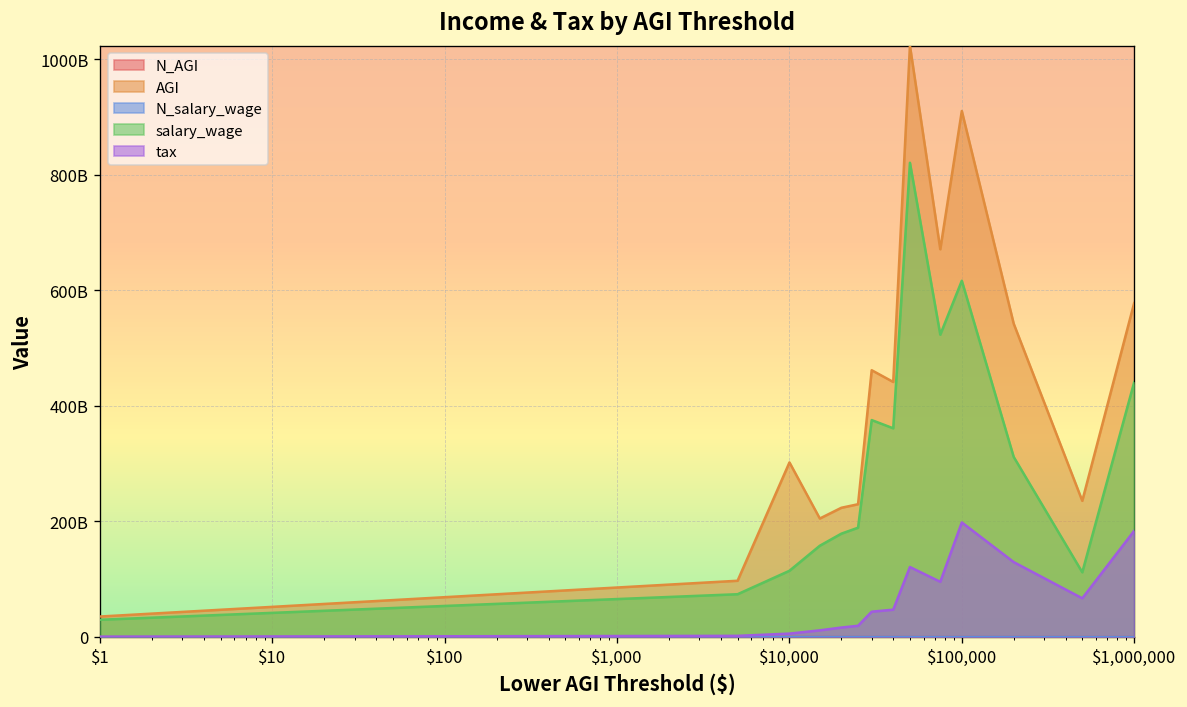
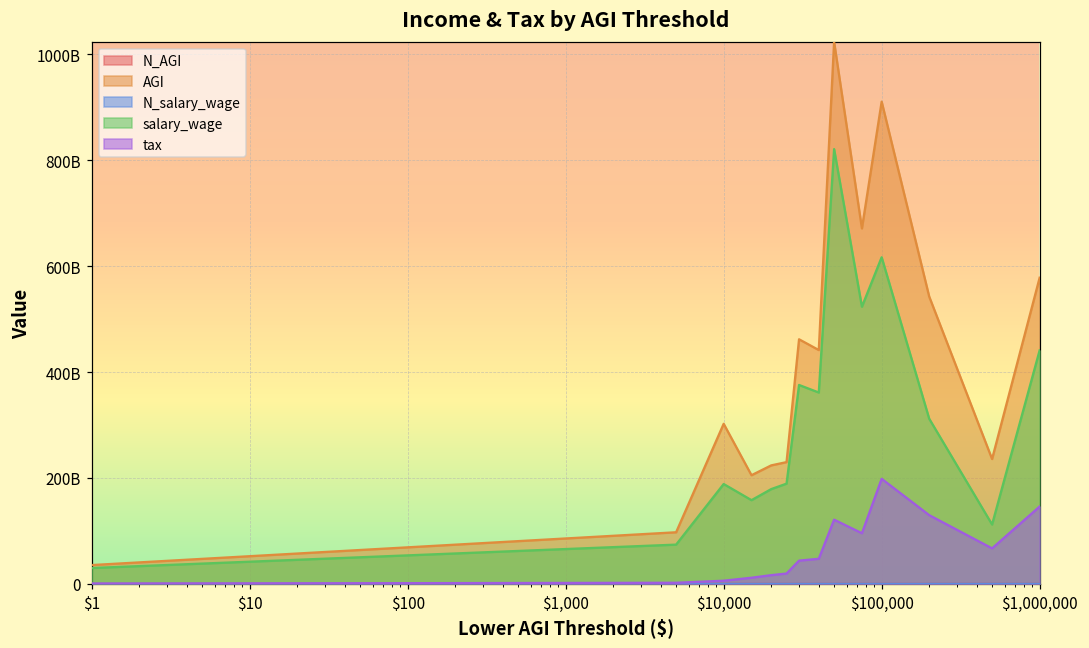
  {
    "N_salary_wage": {
      "$10,000": 0,
      "$100,000": 0,
      "$1,000,000": 0
    },
    "AGI": {
      "$1": 40000000000,
      "$10,000": 300000000000,
      "$100,000": 910000000000,
      "$1,000,000": 580000000000
    },
    "salary_wage": {
      "$1": 30000000000,
-     "$10,000": 110000000000,
+     "$10,000": 190000000000,
      "$100,000": 620000000000,
      "$1,000,000": 440000000000
    },
    "tax": {
      "$10,000": 10000000000,
      "$100,000": 200000000000,
-     "$1,000,000": 180000000000
+     "$1,000,000": 150000000000
    }
  }
